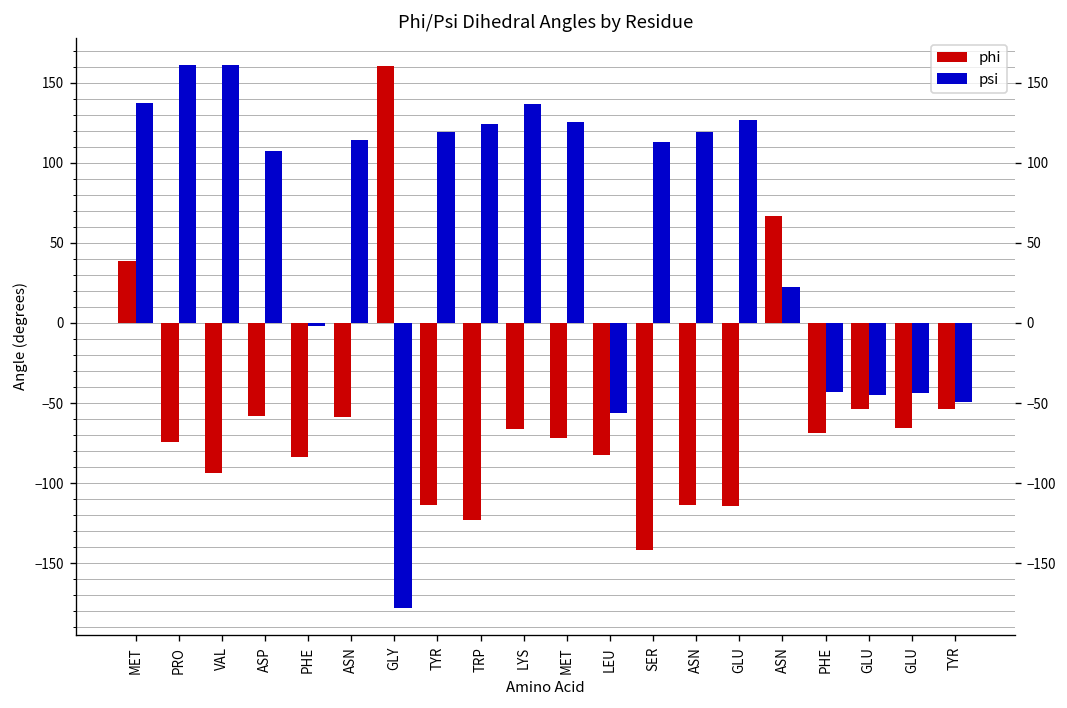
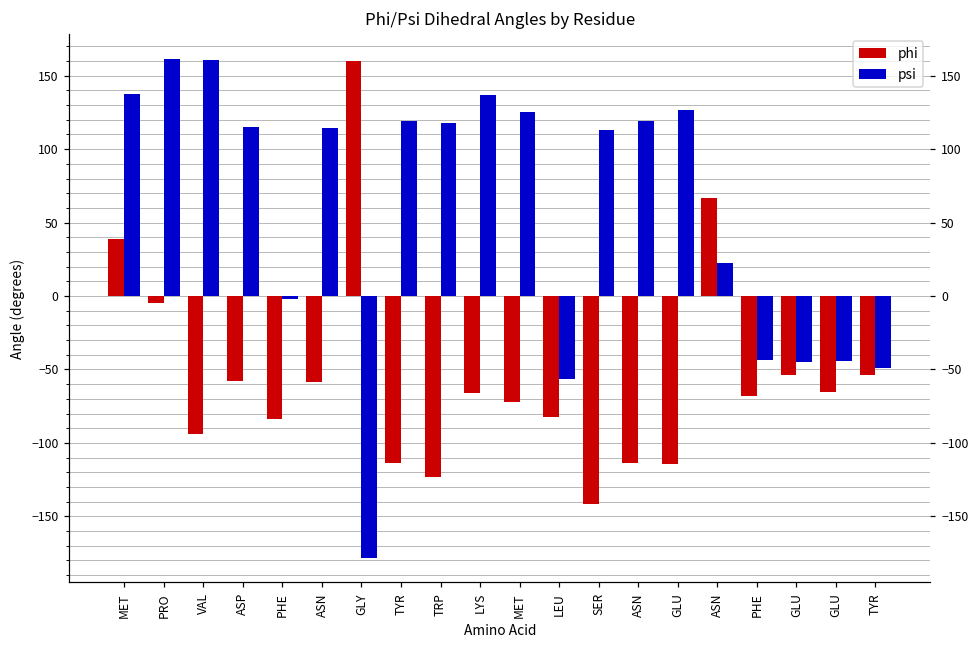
  {
    "phi": {
-     "PRO": -74,
+     "PRO": -5,
      "VAL": -94,
      "ASP": -58,
      "GLY": 160,
      "TRP": -123,
      "LYS": -66,
      "LEU": -82,
      "SER": -142
    },
    "psi": {
      "PRO": 161,
      "VAL": 161,
-     "ASP": 107,
+     "ASP": 115,
      "GLY": -178,
-     "TRP": 124,
+     "TRP": 118,
      "LYS": 137,
      "LEU": -56,
      "SER": 113
    }
  }
